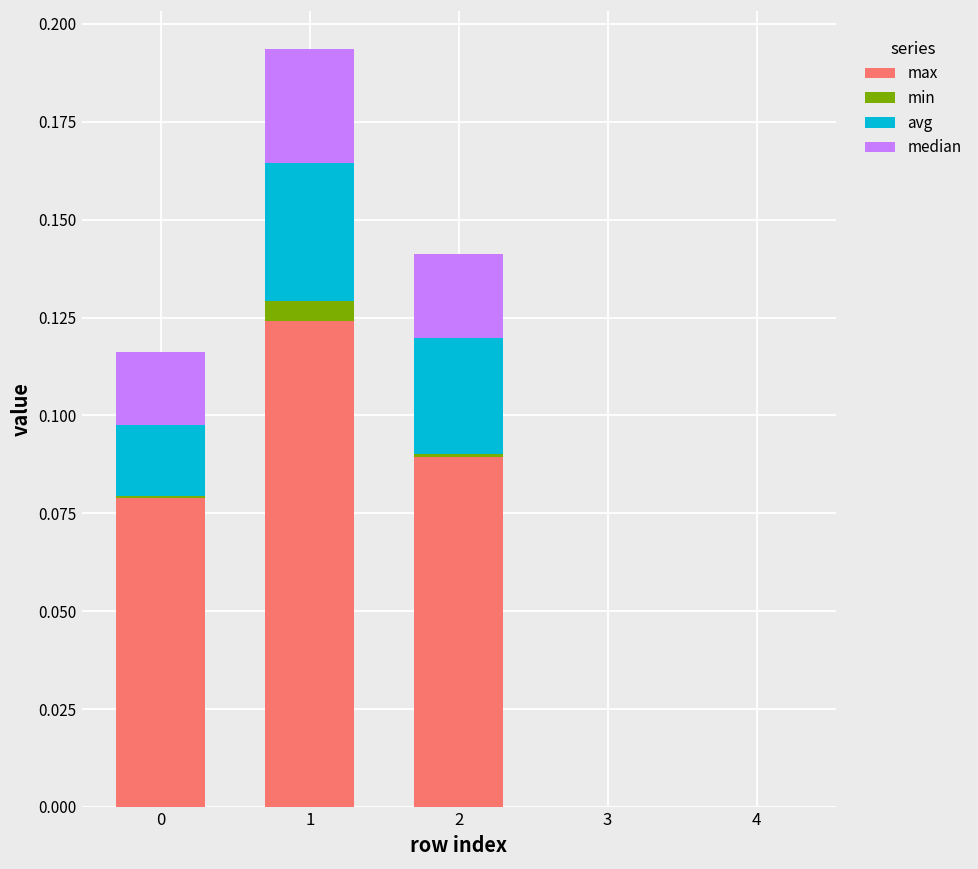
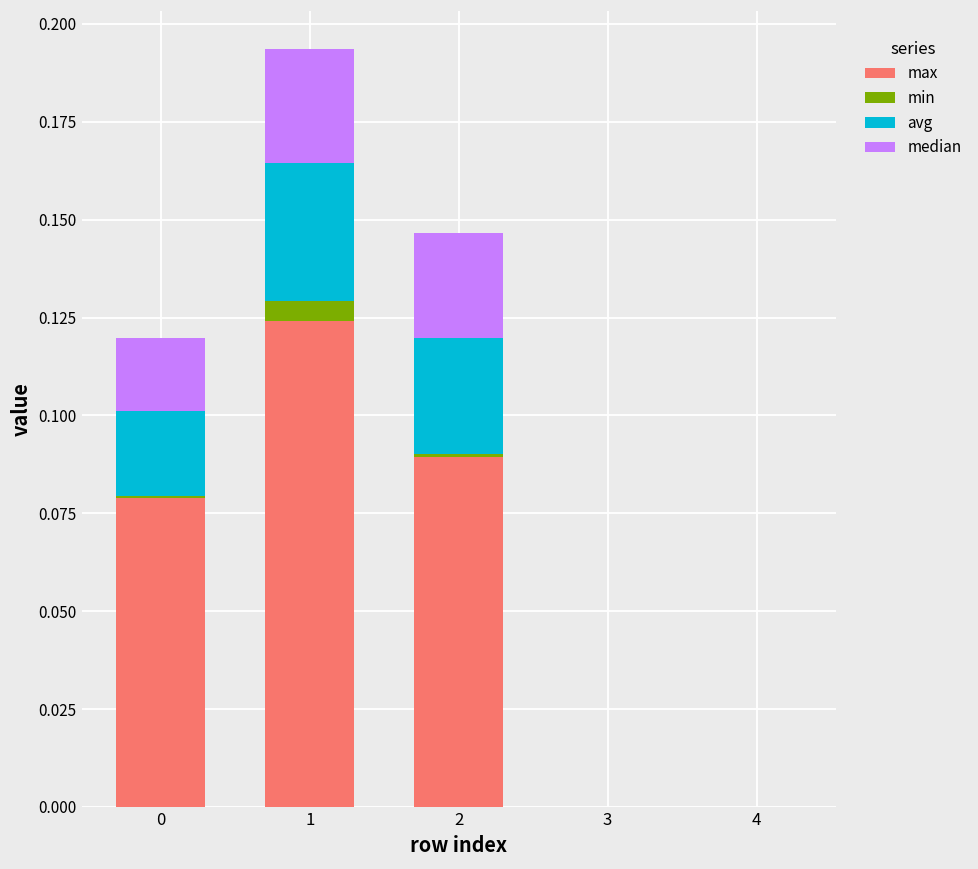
  {
    "max": {
      "0": 0.079,
      "1": 0.124,
      "2": 0.090,
      "3": 0.000,
      "4": 0.000
    },
    "min": {
      "1": 0.005,
      "2": 0.001,
      "3": 0.000,
      "4": 0.000
    },
    "avg": {
-     "0": 0.018,
+     "0": 0.022,
      "1": 0.035,
      "2": 0.030,
      "3": 0.000,
      "4": 0.000
    },
    "median": {
      "0": 0.019,
      "1": 0.029,
-     "2": 0.022,
+     "2": 0.027,
      "3": 0.000,
      "4": 0.000
    }
  }
